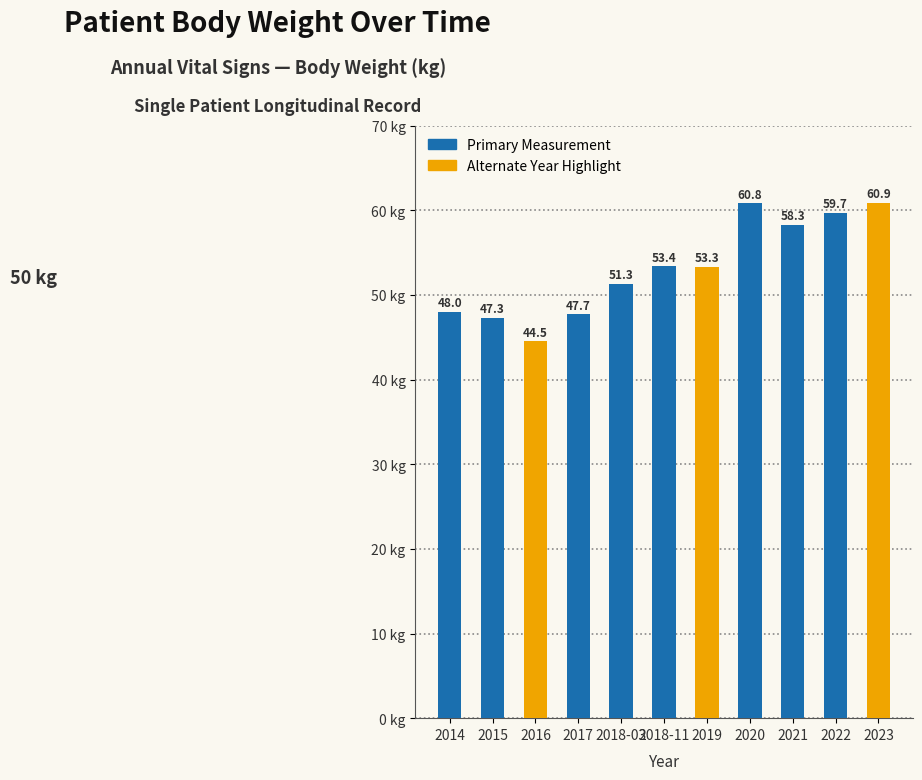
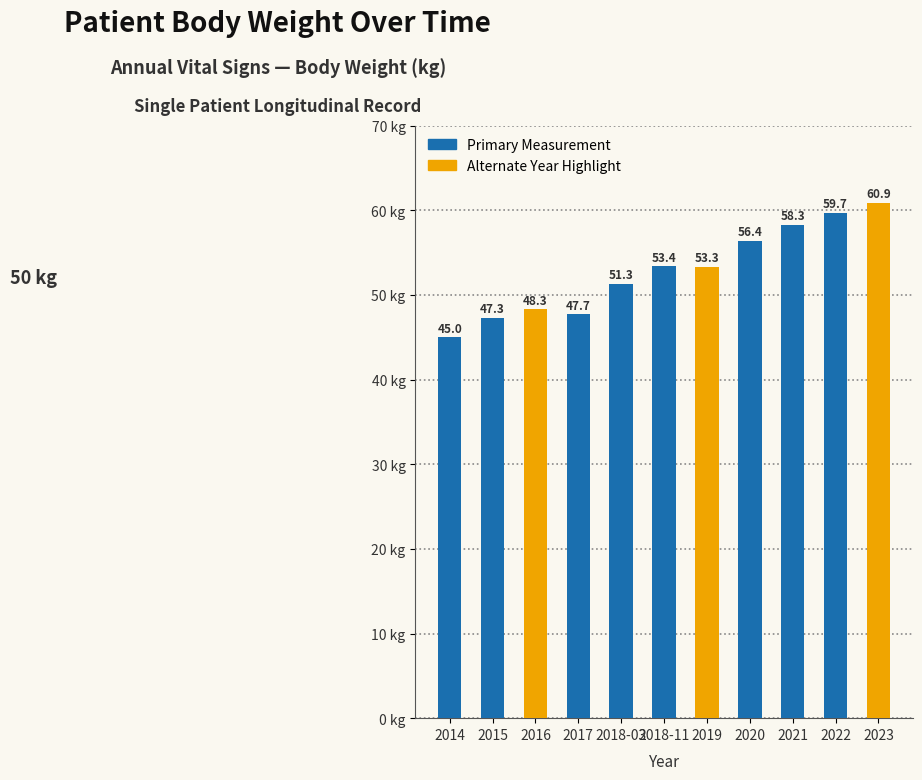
  {
-   "2014": 48.0,
+   "2014": 45.0,
    "2015": 47.3,
-   "2016": 44.5,
+   "2016": 48.3,
    "2017": 47.7,
    "2019": 53.3,
-   "2020": 60.8,
+   "2020": 56.4,
    "2021": 58.3,
    "2022": 59.7,
    "2023": 60.9
  }
